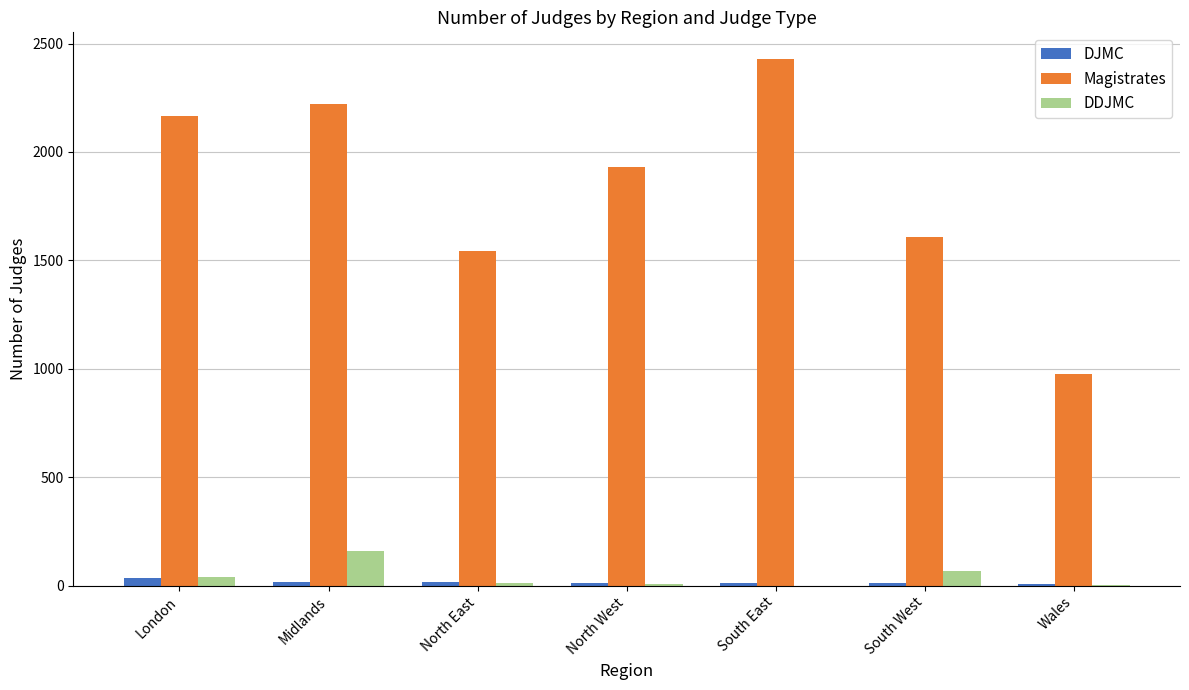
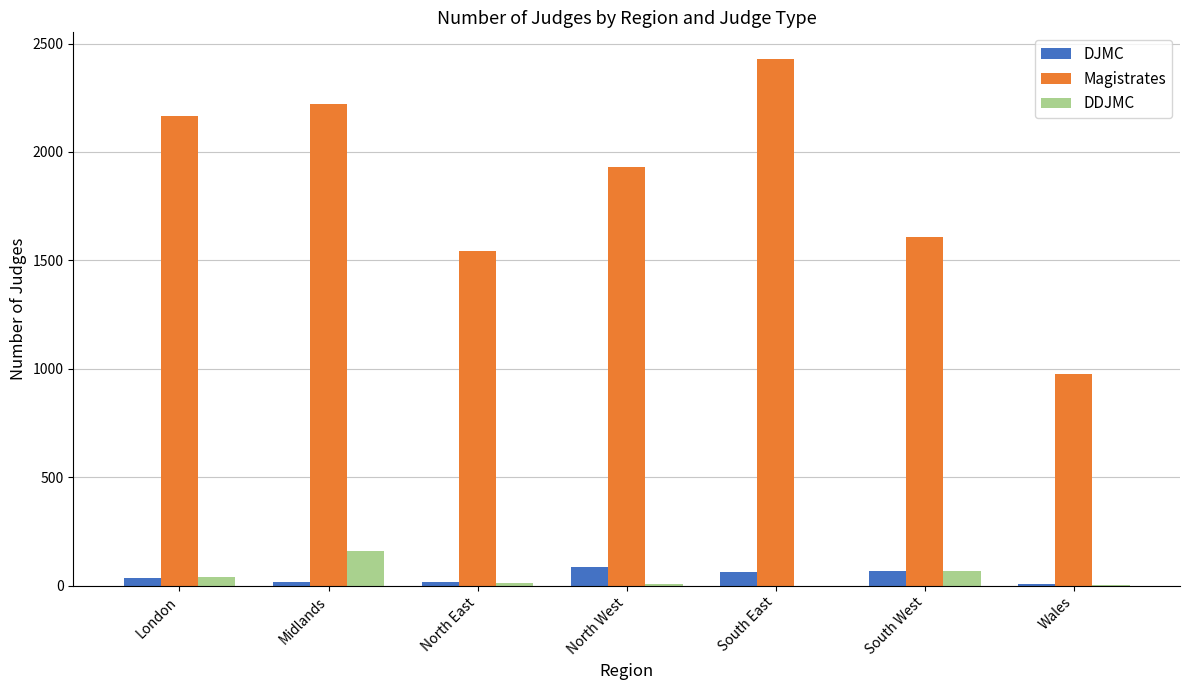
  {
    "DJMC": {
      "London": 30,
      "Midlands": 20,
      "North East": 20,
-     "North West": 10,
-     "South East": 10,
-     "South West": 10
+     "North West": 90,
+     "South East": 60,
+     "South West": 70
    },
    "Magistrates": {
      "London": 2160,
      "Midlands": 2220,
      "North East": 1550,
      "North West": 1930,
      "South East": 2430,
      "South West": 1610,
      "Wales": 980
    },
    "DDJMC": {
      "London": 40,
      "Midlands": 160,
      "North East": 20,
      "South East": 0,
      "South West": 70
    }
  }
